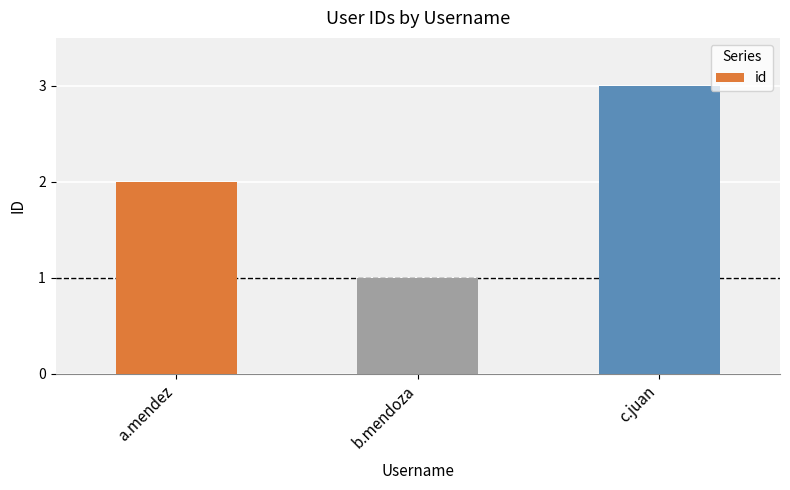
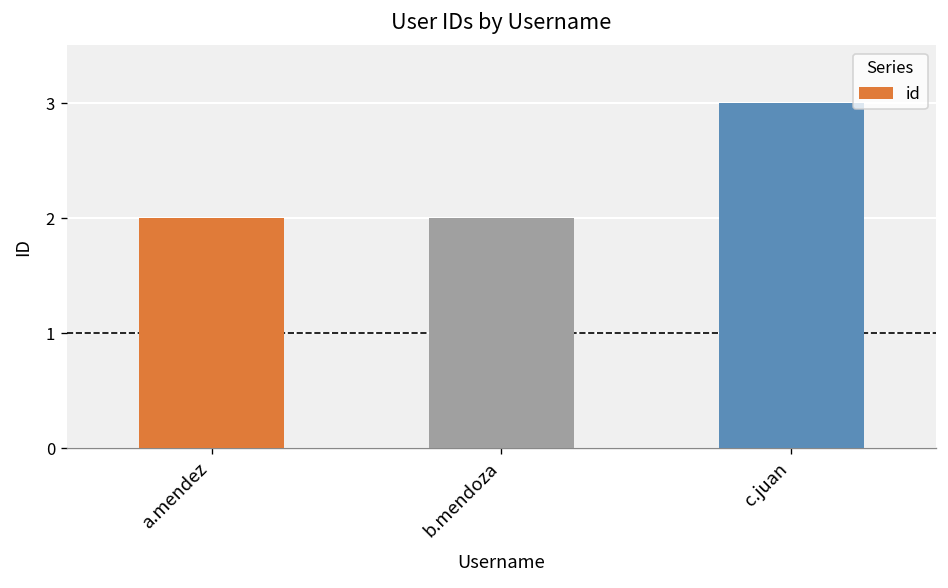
  {
    "a.mendez": 2,
-   "b.mendoza": 1,
+   "b.mendoza": 2,
    "c.juan": 3
  }
